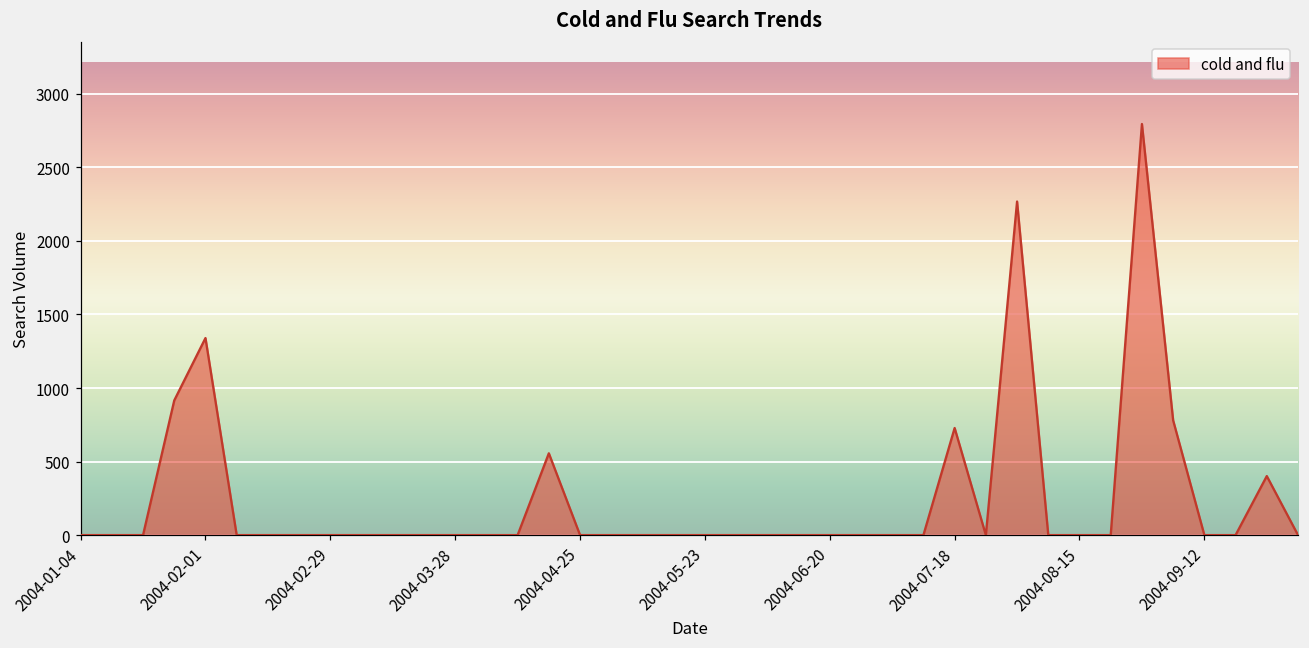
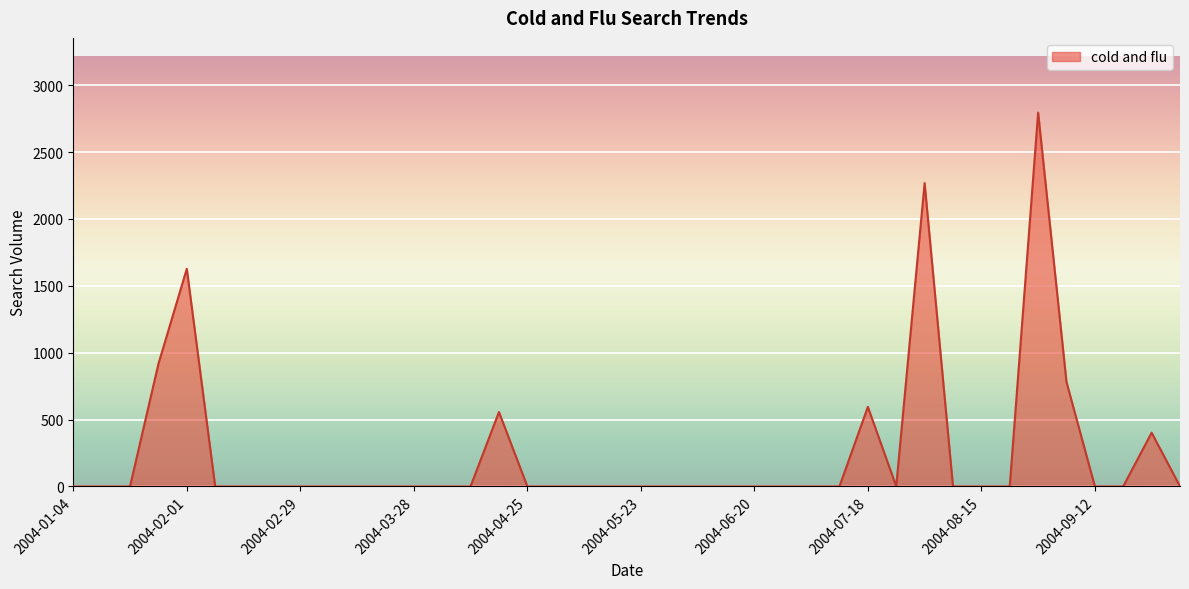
  {
    "2004-01-04": 0,
-   "2004-02-01": 1340,
+   "2004-02-01": 1630,
    "2004-02-29": 0,
    "2004-03-28": 0,
    "2004-04-25": 0,
    "2004-05-23": 0,
    "2004-06-20": 0,
-   "2004-07-18": 730,
+   "2004-07-18": 590,
    "2004-08-15": 0,
    "2004-09-12": 0
  }
